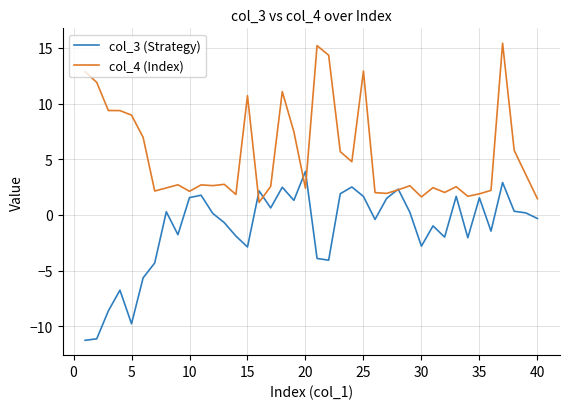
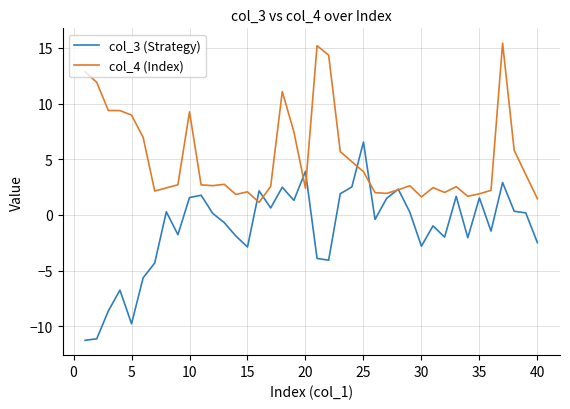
  {
    "col_3 (Strategy)": {
      "5": -9.8,
      "10": 1.6,
      "15": -2.9,
      "20": 3.9,
-     "25": 1.7,
+     "25": 6.5,
      "30": -2.8,
      "35": 1.5,
-     "40": -0.3
+     "40": -2.5
    },
    "col_4 (Index)": {
      "5": 9.0,
-     "10": 2.1,
-     "15": 10.7,
+     "10": 9.3,
+     "15": 2.1,
      "20": 2.4,
-     "25": 12.9,
+     "25": 3.9,
      "30": 1.6,
      "35": 1.9,
      "40": 1.5
    }
  }
